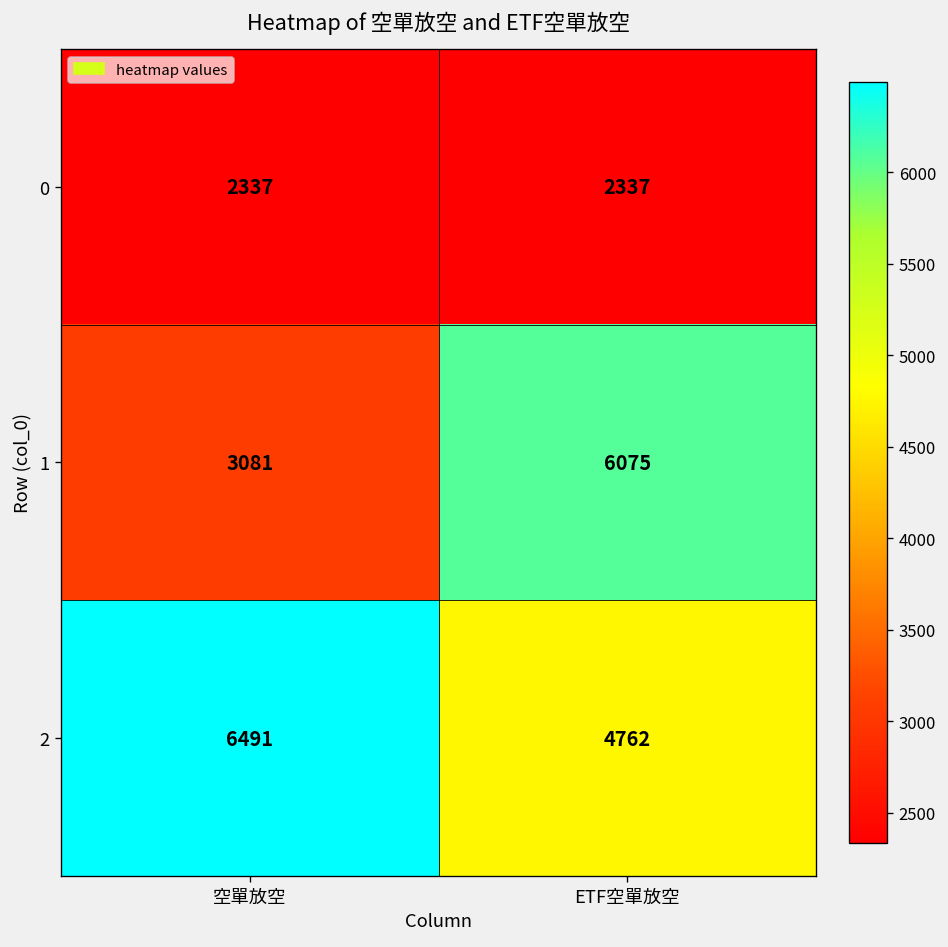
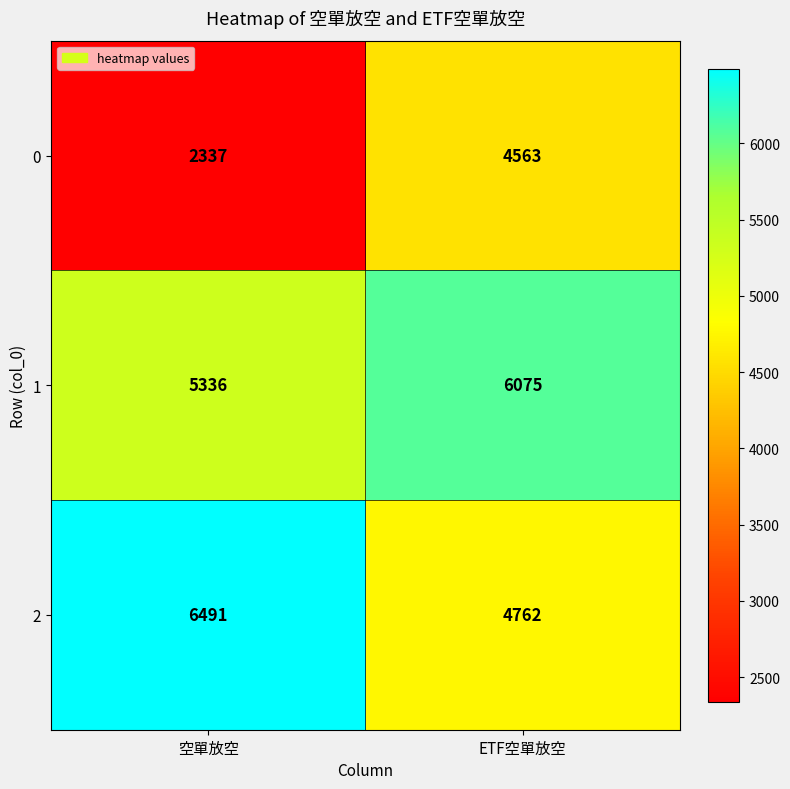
  {
    "0": {
      "空單放空": 2337,
-     "ETF空單放空": 2337
+     "ETF空單放空": 4563
    },
    "1": {
-     "空單放空": 3081,
+     "空單放空": 5336,
      "ETF空單放空": 6075
    },
    "2": {
      "空單放空": 6491,
      "ETF空單放空": 4762
    }
  }
